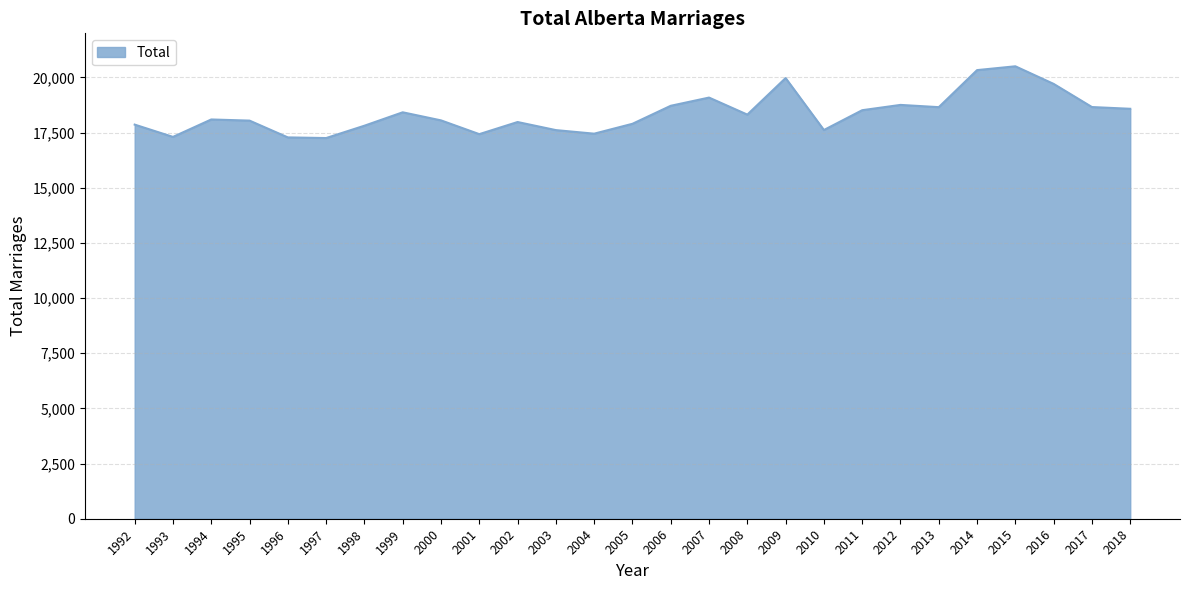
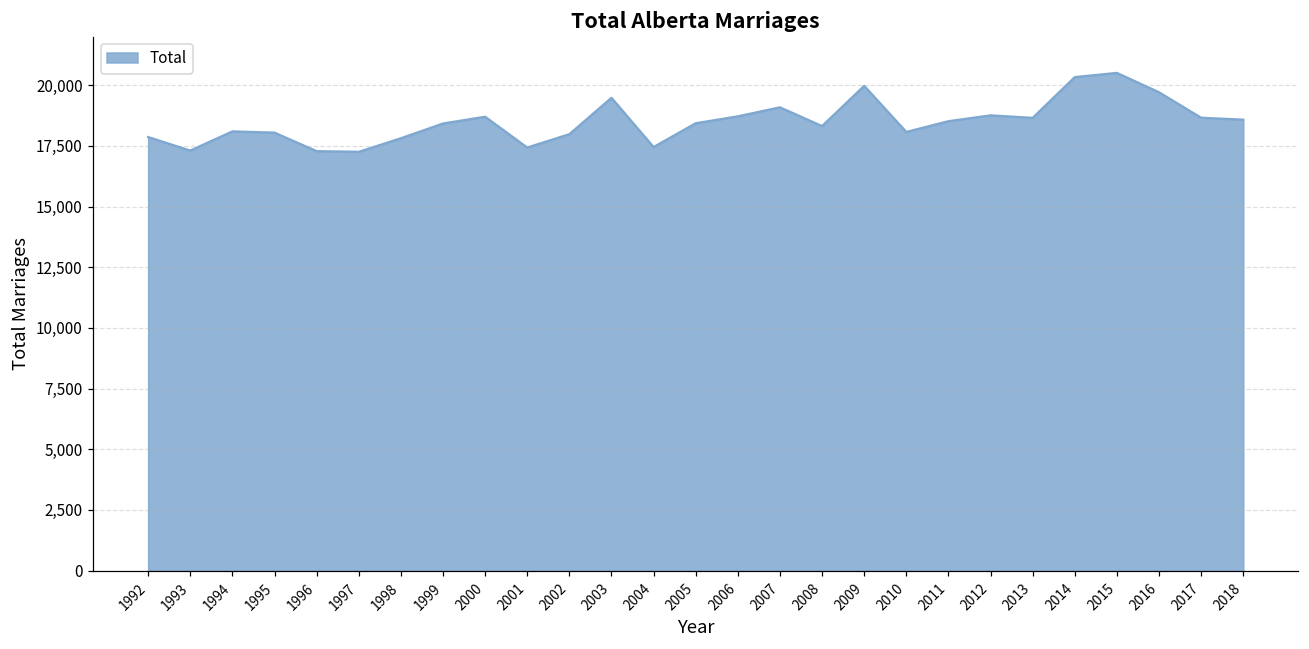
  {
    "1992": "17,900",
    "1993": "17,300",
    "1994": "18,100",
    "1995": "18,000",
    "1996": "17,300",
    "1997": "17,300",
    "1998": "17,800",
    "1999": "18,400",
-   "2000": "18,100",
+   "2000": "18,700",
    "2001": "17,400",
    "2002": "18,000",
-   "2003": "17,600",
+   "2003": "19,500",
    "2004": "17,500",
-   "2005": "17,900",
+   "2005": "18,400",
    "2006": "18,700",
    "2007": "19,100",
    "2008": "18,300",
    "2009": "20,000",
-   "2010": "17,600",
+   "2010": "18,100",
    "2011": "18,500",
    "2012": "18,800",
    "2013": "18,700",
    "2014": "20,300",
    "2015": "20,500",
    "2016": "19,700",
    "2017": "18,700",
    "2018": "18,600"
  }
